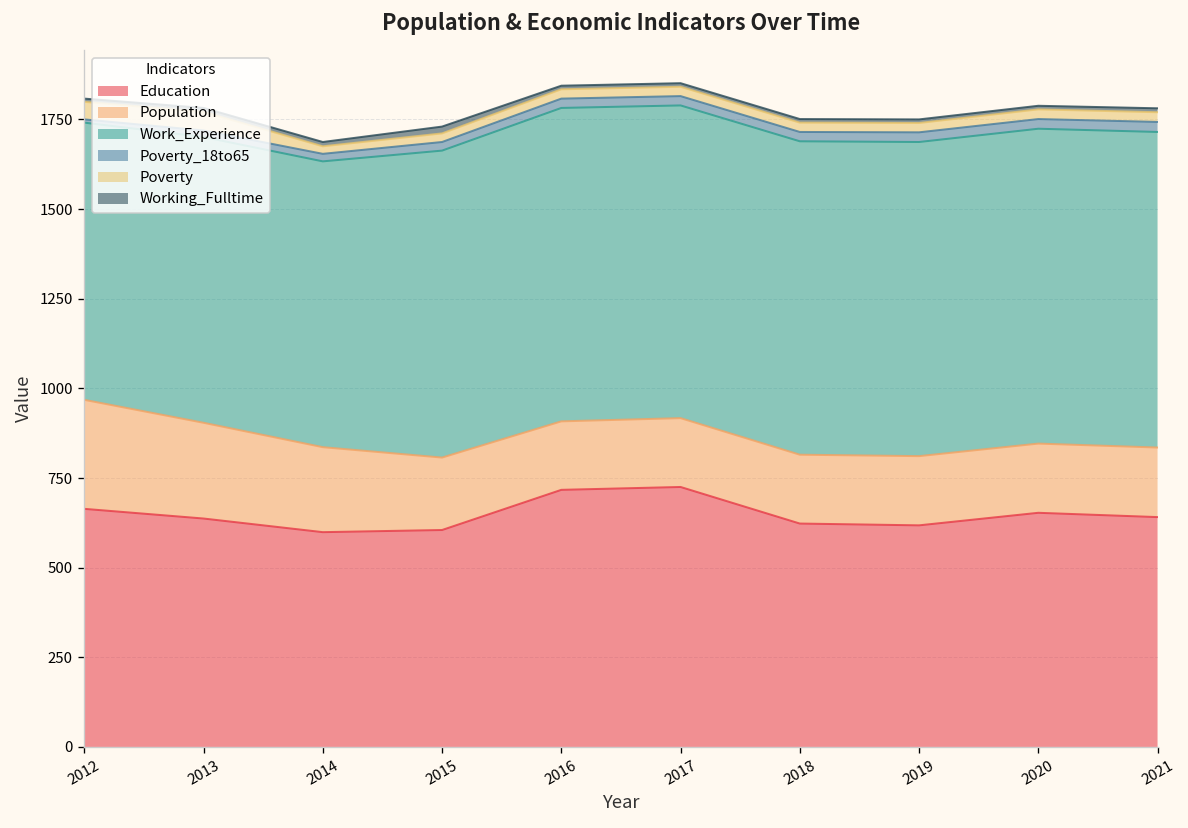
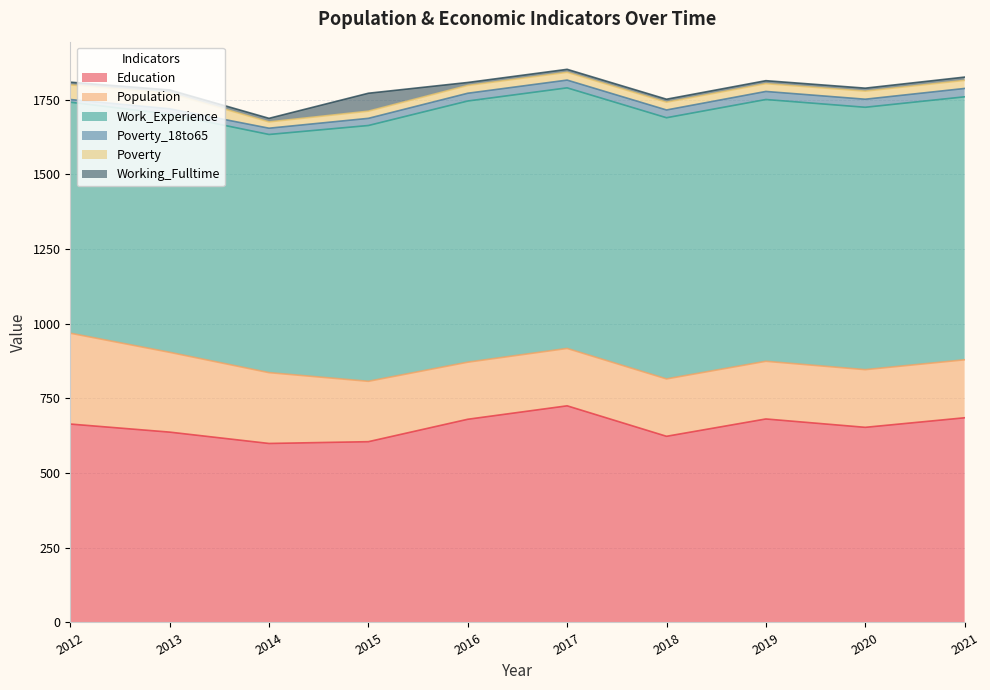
  {
    "Education": {
      "2012": 660,
      "2013": 640,
      "2014": 600,
      "2015": 610,
-     "2016": 720,
+     "2016": 680,
      "2017": 730,
      "2018": 620,
-     "2019": 620,
+     "2019": 680,
      "2020": 650,
-     "2021": 640
+     "2021": 690
    },
    "Working_Fulltime": {
      "2012": 10,
      "2014": 10,
-     "2015": 20,
+     "2015": 60,
      "2016": 10,
      "2017": 10,
      "2018": 10,
      "2019": 10,
      "2020": 10,
      "2021": 10
    }
  }
